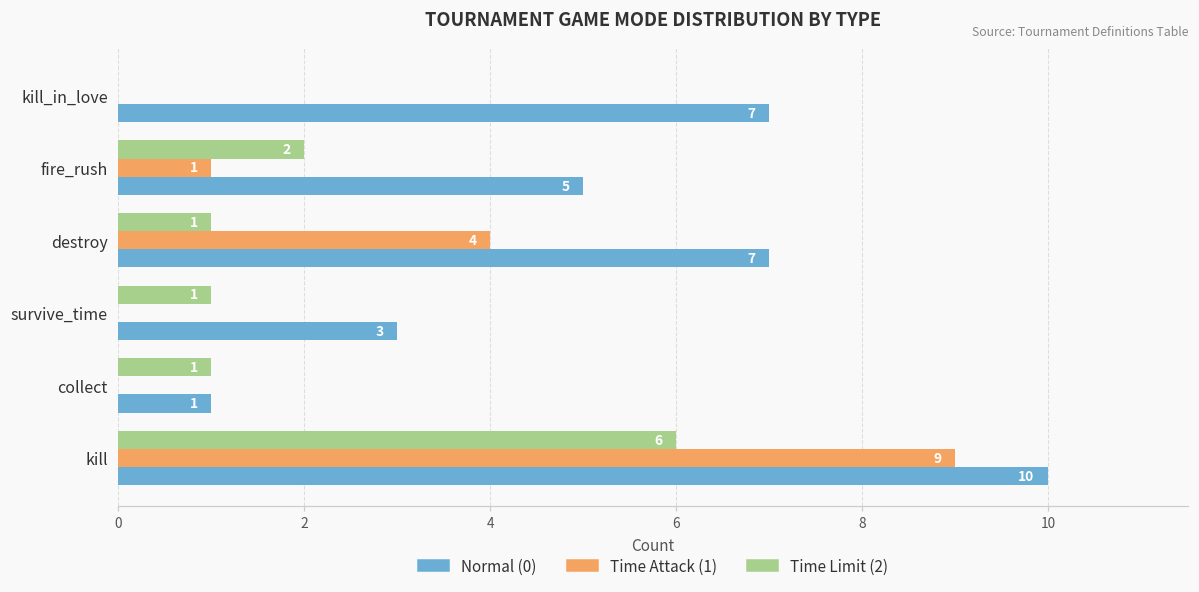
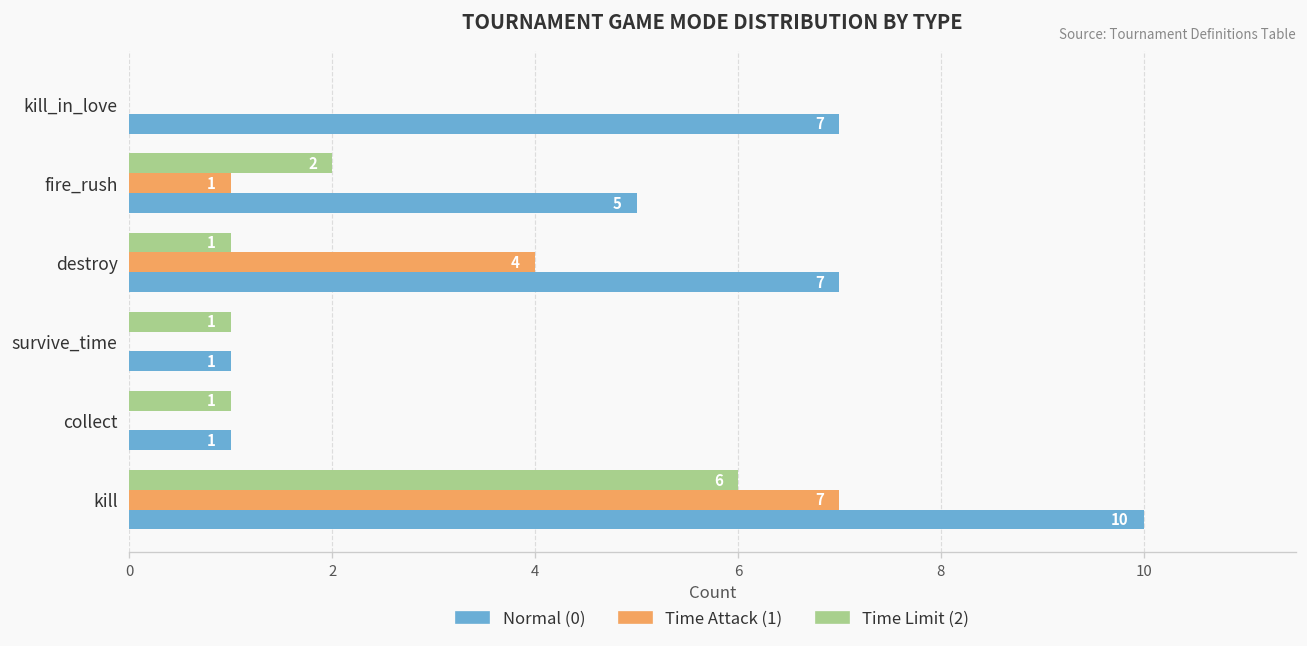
  {
    "Normal (0)": {
      "kill_in_love": 7,
      "fire_rush": 5,
      "destroy": 7,
-     "survive_time": 3,
+     "survive_time": 1,
      "collect": 1,
      "kill": 10
    },
    "Time Attack (1)": {
      "fire_rush": 1,
      "destroy": 4,
-     "kill": 9
+     "kill": 7
    },
    "Time Limit (2)": {
      "fire_rush": 2,
      "destroy": 1,
      "survive_time": 1,
      "collect": 1,
      "kill": 6
    }
  }
